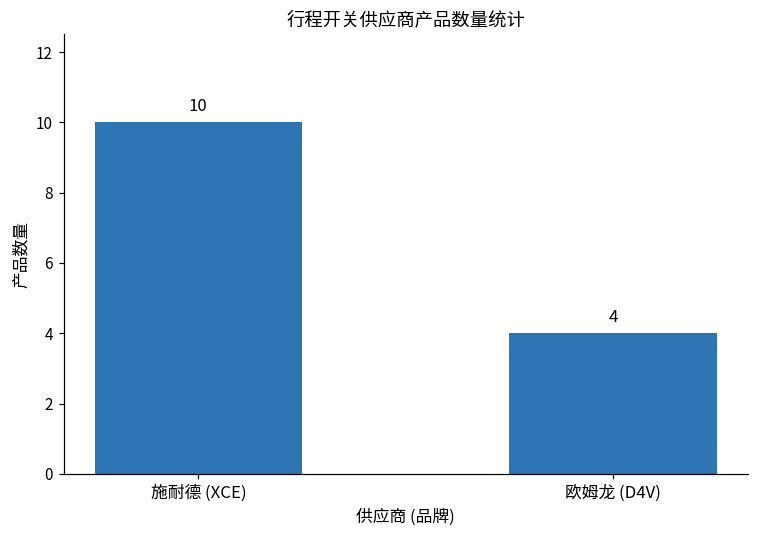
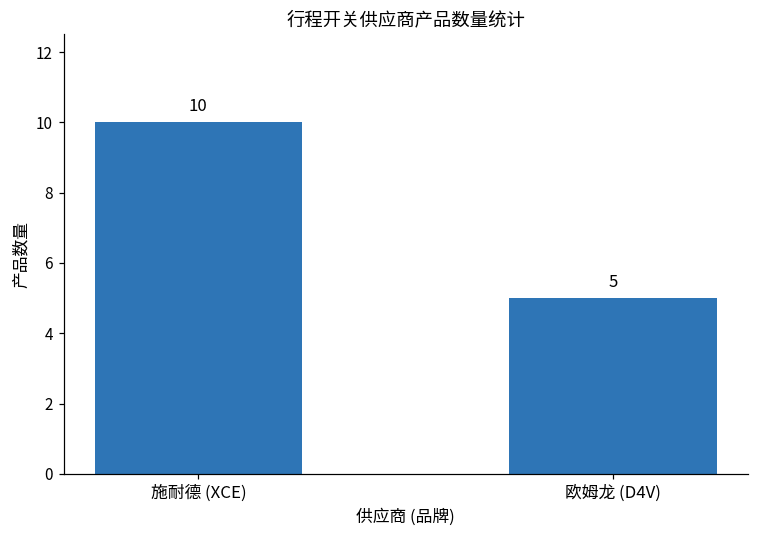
  {
    "施耐德 (XCE)": 10,
-   "欧姆龙 (D4V)": 4
+   "欧姆龙 (D4V)": 5
  }
